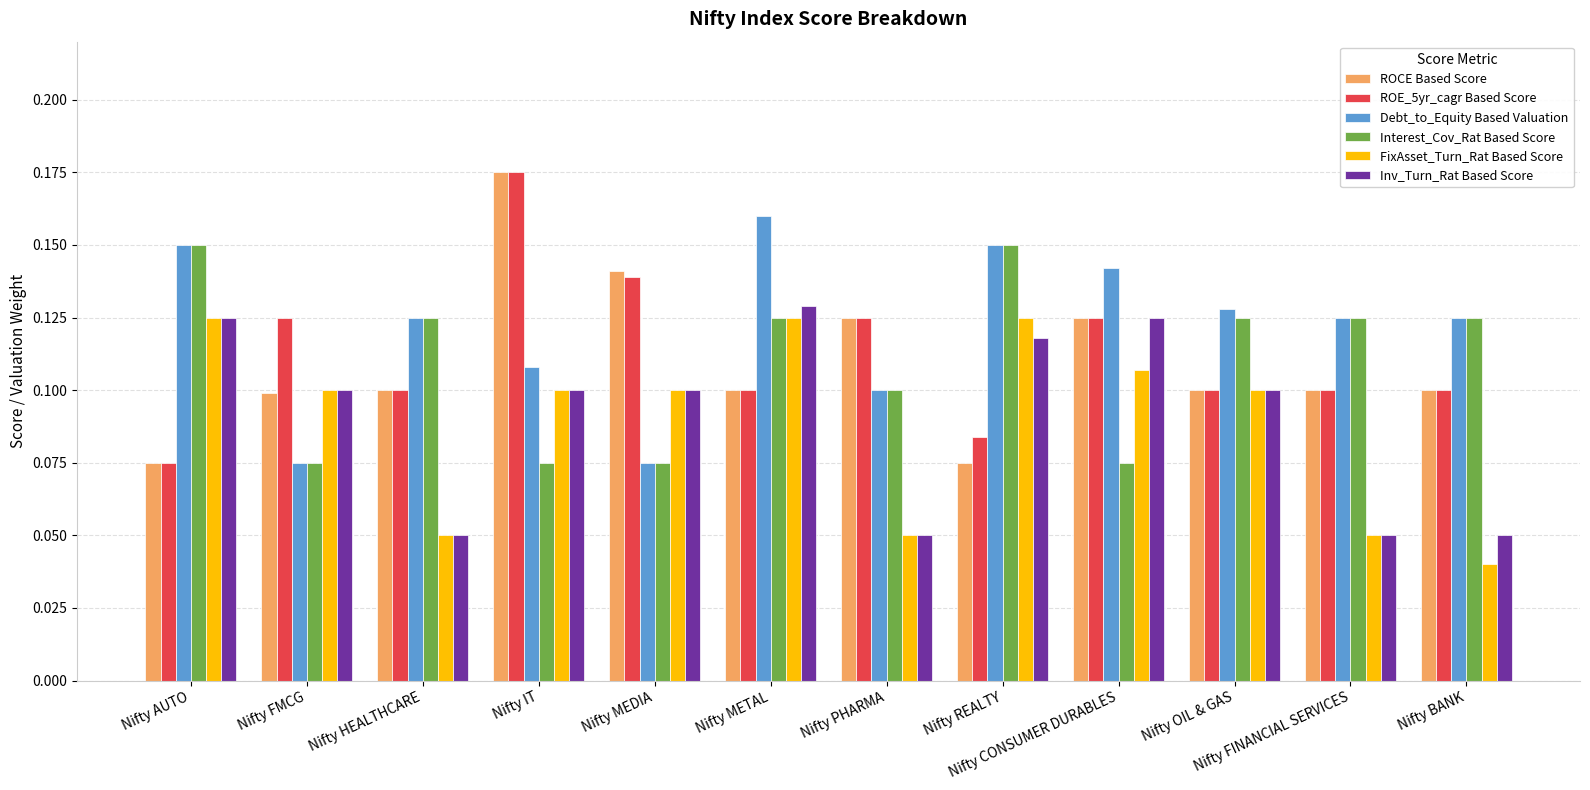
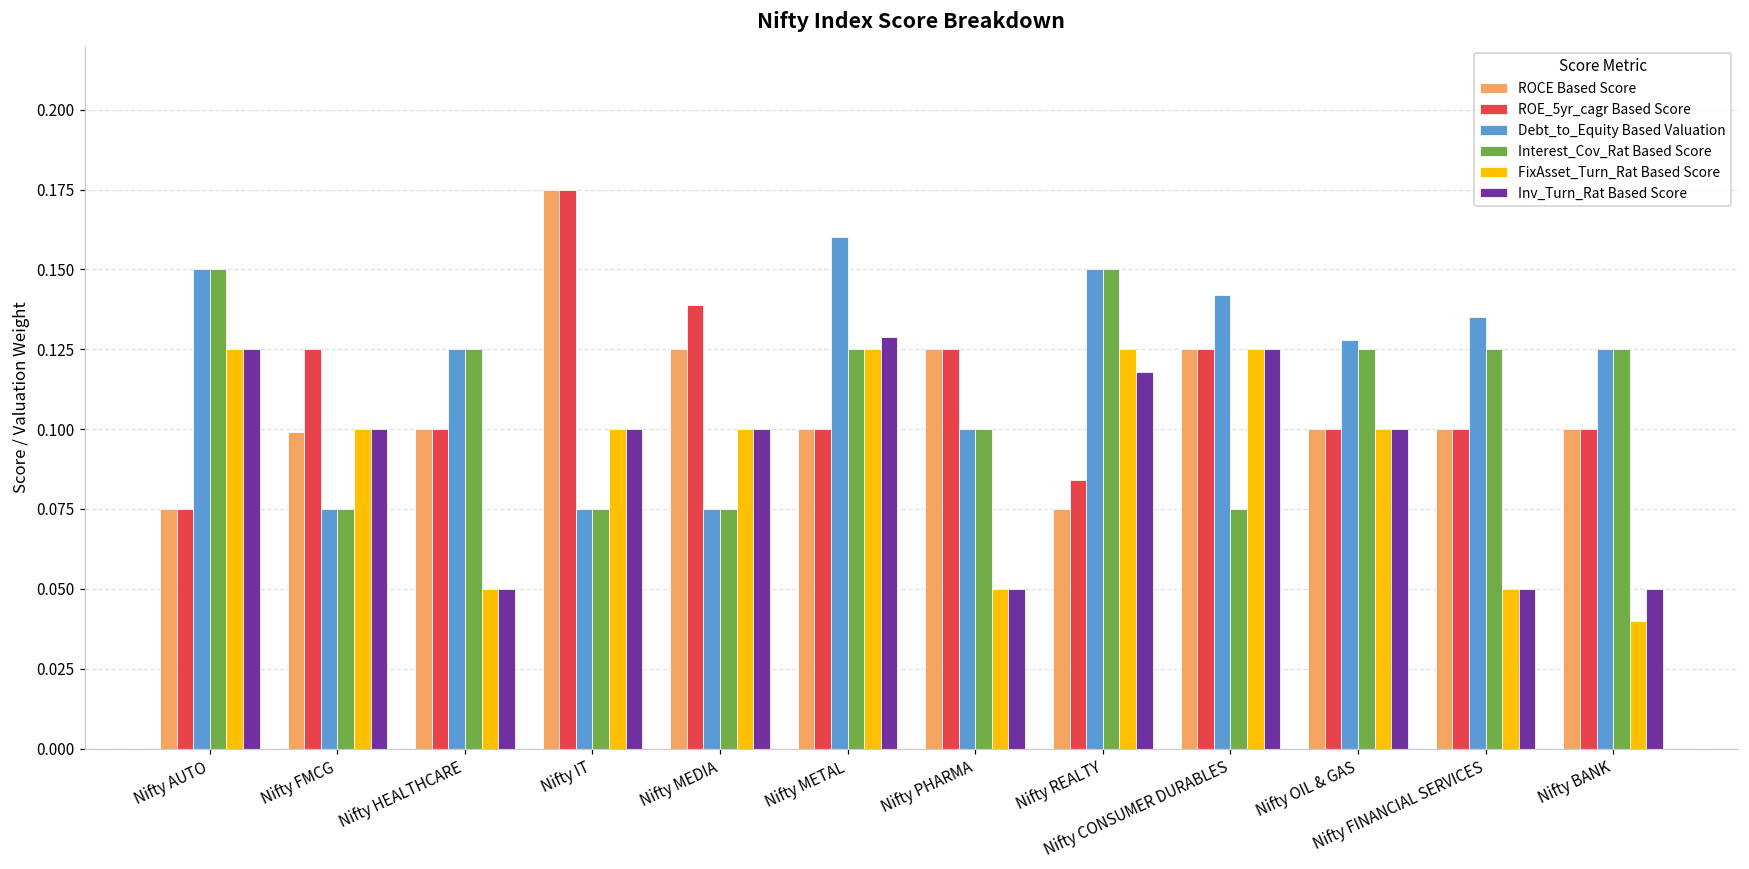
  {
    "ROCE Based Score": {
      "Nifty AUTO": 0.075,
      "Nifty FMCG": 0.099,
      "Nifty HEALTHCARE": 0.100,
      "Nifty IT": 0.175,
-     "Nifty MEDIA": 0.141,
+     "Nifty MEDIA": 0.125,
      "Nifty METAL": 0.100,
      "Nifty PHARMA": 0.125,
      "Nifty REALTY": 0.075,
      "Nifty CONSUMER DURABLES": 0.125,
      "Nifty OIL & GAS": 0.100,
      "Nifty FINANCIAL SERVICES": 0.100,
      "Nifty BANK": 0.100
    },
    "ROE_5yr_cagr Based Score": {
      "Nifty AUTO": 0.075,
      "Nifty FMCG": 0.125,
      "Nifty HEALTHCARE": 0.100,
      "Nifty IT": 0.175,
      "Nifty MEDIA": 0.139,
      "Nifty METAL": 0.100,
      "Nifty PHARMA": 0.125,
      "Nifty REALTY": 0.084,
      "Nifty CONSUMER DURABLES": 0.125,
      "Nifty OIL & GAS": 0.100,
      "Nifty FINANCIAL SERVICES": 0.100,
      "Nifty BANK": 0.100
    },
    "Debt_to_Equity Based Valuation": {
      "Nifty AUTO": 0.150,
      "Nifty FMCG": 0.075,
      "Nifty HEALTHCARE": 0.125,
-     "Nifty IT": 0.108,
+     "Nifty IT": 0.075,
      "Nifty MEDIA": 0.075,
      "Nifty METAL": 0.160,
      "Nifty PHARMA": 0.100,
      "Nifty REALTY": 0.150,
      "Nifty CONSUMER DURABLES": 0.142,
      "Nifty OIL & GAS": 0.128,
-     "Nifty FINANCIAL SERVICES": 0.125,
+     "Nifty FINANCIAL SERVICES": 0.135,
      "Nifty BANK": 0.125
    },
    "Interest_Cov_Rat Based Score": {
      "Nifty AUTO": 0.150,
      "Nifty FMCG": 0.075,
      "Nifty HEALTHCARE": 0.125,
      "Nifty IT": 0.075,
      "Nifty MEDIA": 0.075,
      "Nifty METAL": 0.125,
      "Nifty PHARMA": 0.100,
      "Nifty REALTY": 0.150,
      "Nifty CONSUMER DURABLES": 0.075,
      "Nifty OIL & GAS": 0.125,
      "Nifty FINANCIAL SERVICES": 0.125,
      "Nifty BANK": 0.125
    },
    "FixAsset_Turn_Rat Based Score": {
      "Nifty AUTO": 0.125,
      "Nifty FMCG": 0.100,
      "Nifty HEALTHCARE": 0.050,
      "Nifty IT": 0.100,
      "Nifty MEDIA": 0.100,
      "Nifty METAL": 0.125,
      "Nifty PHARMA": 0.050,
      "Nifty REALTY": 0.125,
-     "Nifty CONSUMER DURABLES": 0.107,
+     "Nifty CONSUMER DURABLES": 0.125,
      "Nifty OIL & GAS": 0.100,
      "Nifty FINANCIAL SERVICES": 0.050,
      "Nifty BANK": 0.040
    },
    "Inv_Turn_Rat Based Score": {
      "Nifty AUTO": 0.125,
      "Nifty FMCG": 0.100,
      "Nifty HEALTHCARE": 0.050,
      "Nifty IT": 0.100,
      "Nifty MEDIA": 0.100,
      "Nifty METAL": 0.129,
      "Nifty PHARMA": 0.050,
      "Nifty REALTY": 0.118,
      "Nifty CONSUMER DURABLES": 0.125,
      "Nifty OIL & GAS": 0.100,
      "Nifty FINANCIAL SERVICES": 0.050,
      "Nifty BANK": 0.050
    }
  }
